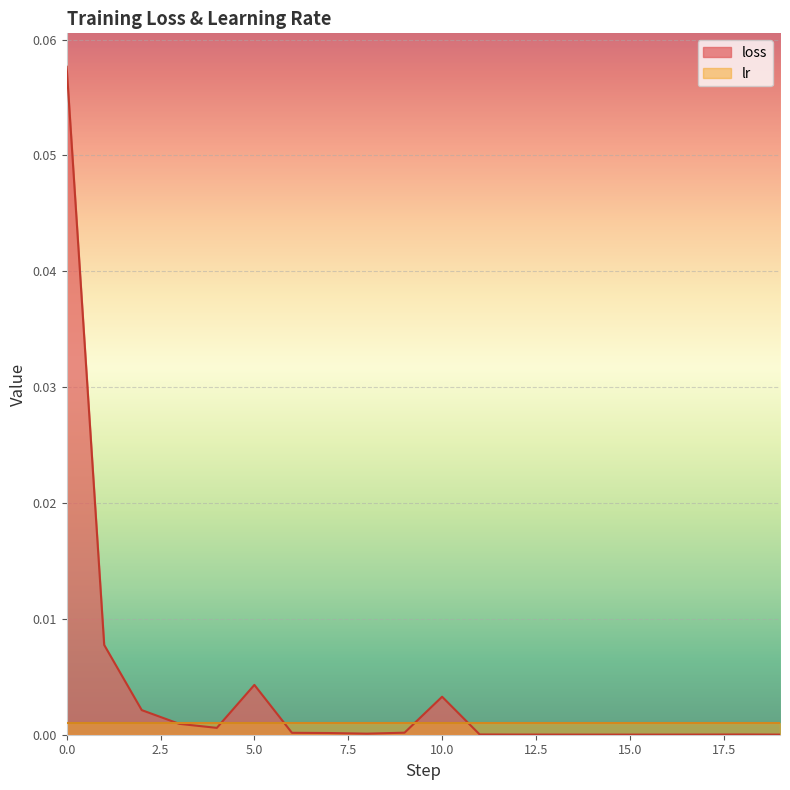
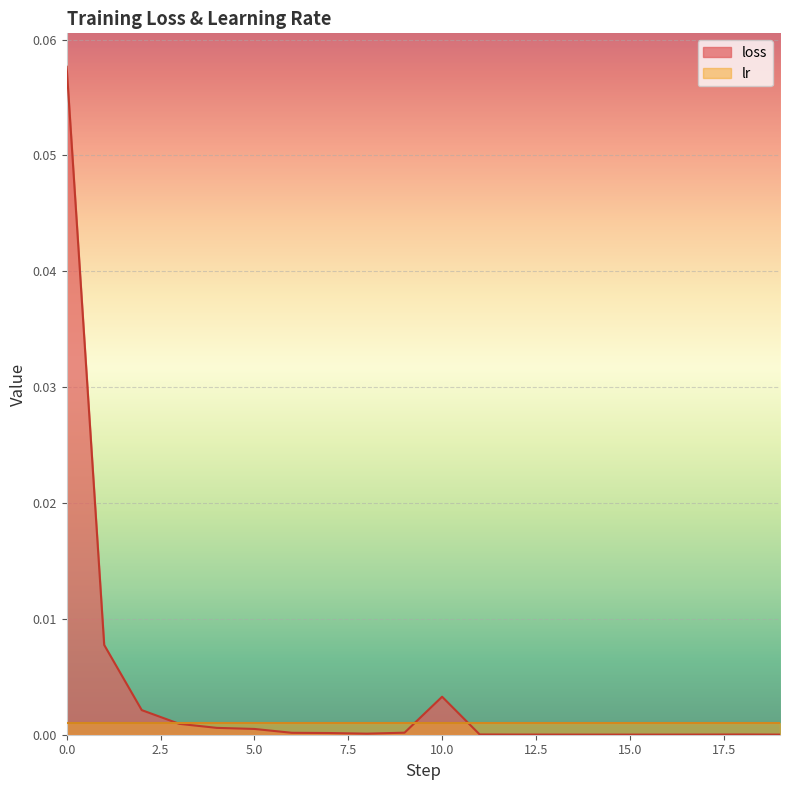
  {
    "loss": {
      "0.0": 0.0577,
-     "5.0": 0.0043,
+     "5.0": 0.0005,
      "10.0": 0.0033,
      "15.0": 0.0000
    },
    "lr": {
      "0.0": 0.0010,
      "5.0": 0.0010,
      "10.0": 0.0010,
      "15.0": 0.0010
    }
  }
